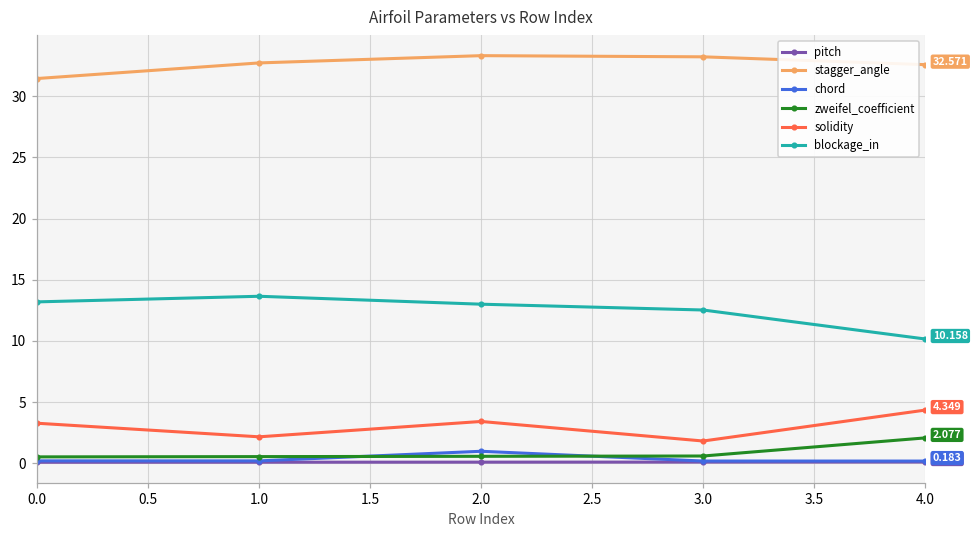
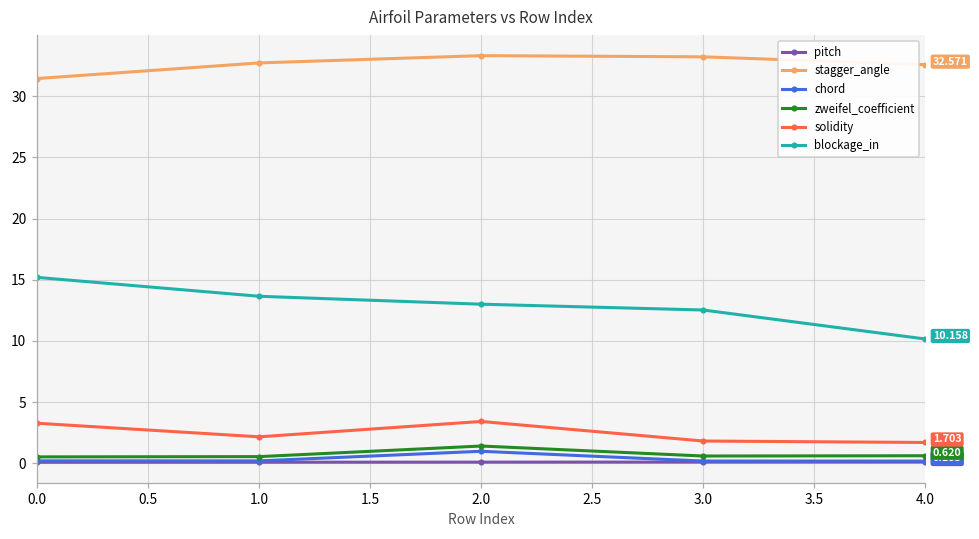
  {
    "pitch": {
      "2.0": 0.1
    },
    "stagger_angle": {
      "0.0": 31.4,
      "1.0": 32.7,
      "2.0": 33.3,
      "3.0": 33.2
    },
    "chord": {
      "2.0": 1.0
    },
    "zweifel_coefficient": {
-     "2.0": 0.6,
-     "4.0": 2.077
+     "2.0": 1.4,
+     "4.0": 0.620
    },
    "solidity": {
-     "4.0": 4.349
+     "4.0": 1.703
    },
    "blockage_in": {
-     "0.0": 13.2,
+     "0.0": 15.2,
      "1.0": 13.6,
      "2.0": 13.0,
      "3.0": 12.5
    }
  }
